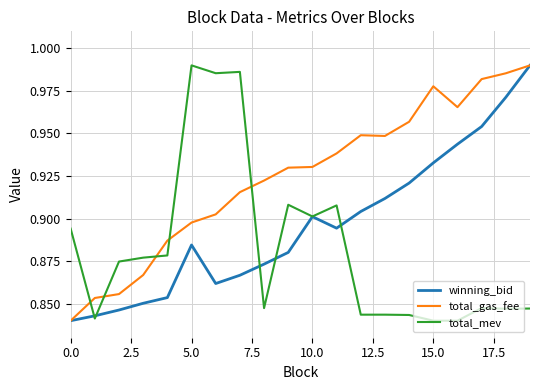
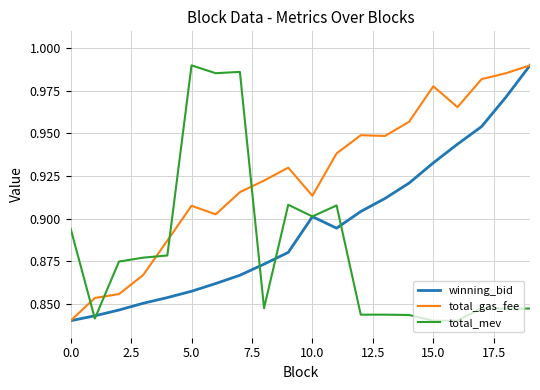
  {
    "winning_bid": {
-     "5.0": 0.884,
+     "5.0": 0.857,
      "15.0": 0.933
    },
    "total_gas_fee": {
-     "5.0": 0.898,
-     "10.0": 0.930,
+     "5.0": 0.908,
+     "10.0": 0.913,
      "15.0": 0.978
    },
    "total_mev": {
      "0.0": 0.894,
      "5.0": 0.990
    }
  }
